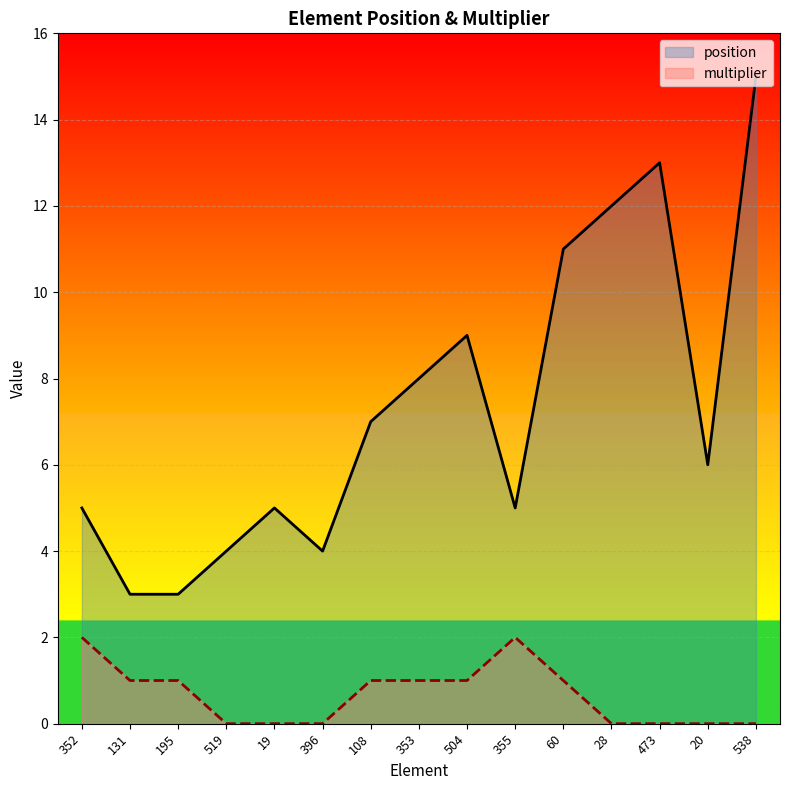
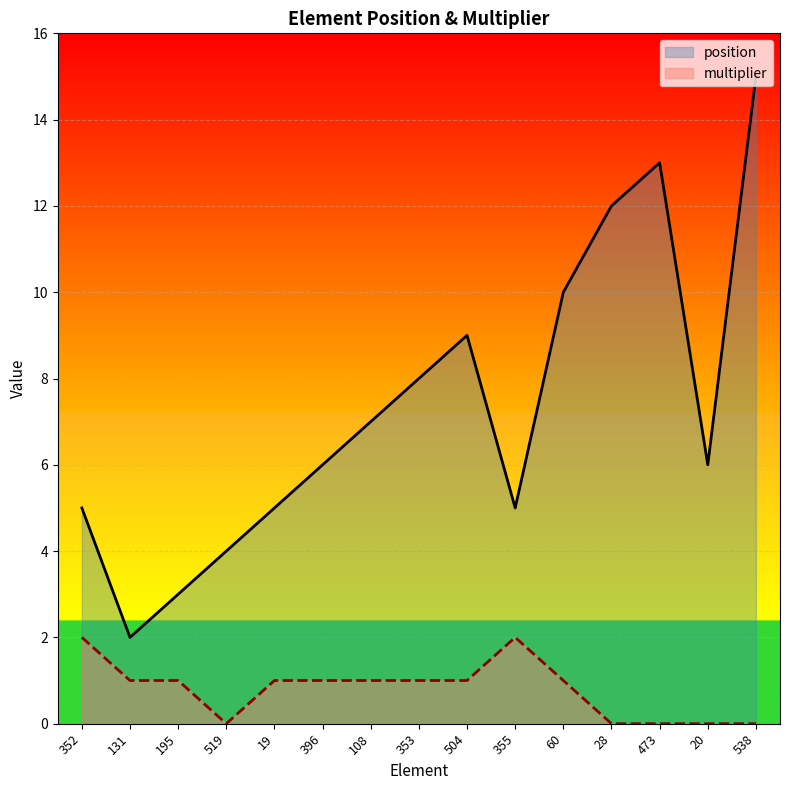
  {
    "position": {
      "352": 5,
-     "131": 3,
+     "131": 2,
      "195": 3,
      "519": 4,
      "19": 5,
-     "396": 4,
+     "396": 6,
      "108": 7,
      "353": 8,
      "504": 9,
      "355": 5,
-     "60": 11,
+     "60": 10,
      "28": 12,
      "473": 13,
      "20": 6
    },
    "multiplier": {
      "352": 2,
      "131": 1,
      "195": 1,
      "519": 0,
-     "19": 0,
-     "396": 0,
+     "19": 1,
+     "396": 1,
      "108": 1,
      "353": 1,
      "504": 1,
      "355": 2,
      "60": 1,
      "28": 0,
      "473": 0,
      "20": 0,
      "538": 0
    }
  }
